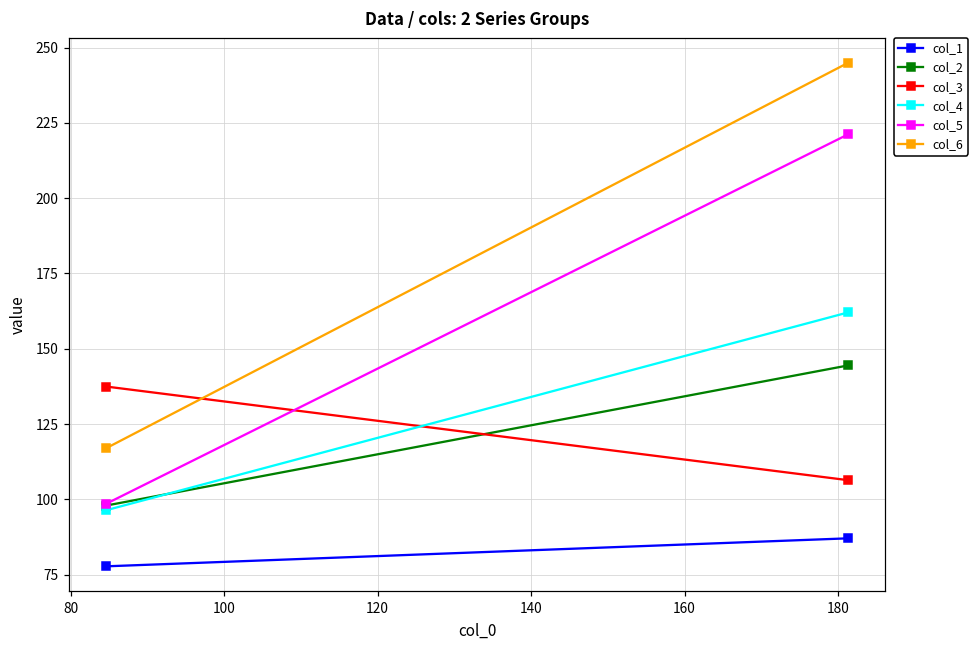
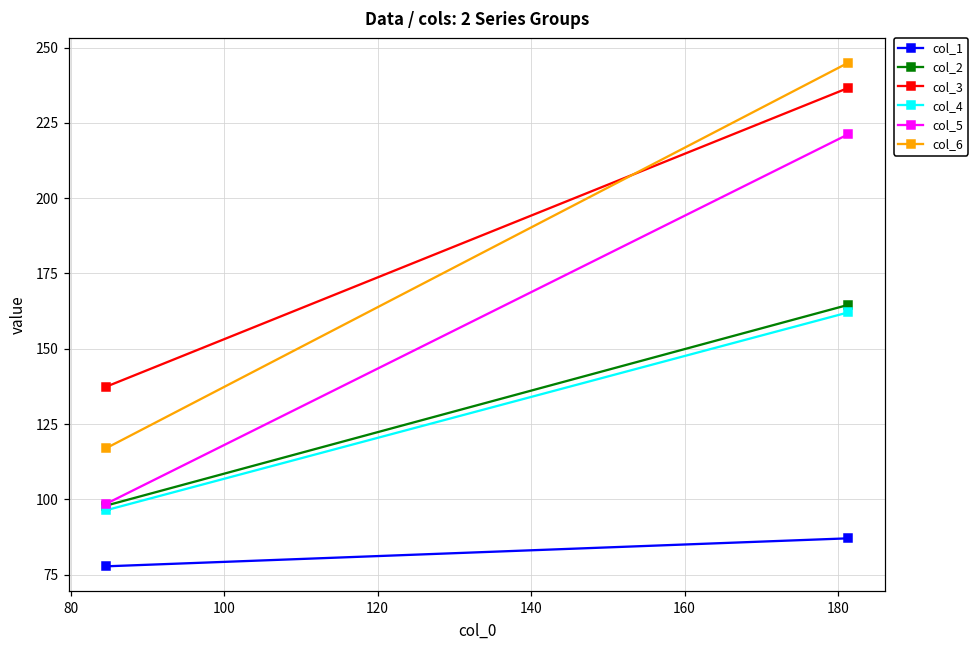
  {
    "col_1": {
      "180": 87
    },
    "col_2": {
-     "180": 145
+     "180": 165
    },
    "col_3": {
-     "180": 106
+     "180": 237
    },
    "col_4": {
      "180": 162
    },
    "col_5": {
      "180": 221
    },
    "col_6": {
      "180": 245
    }
  }
